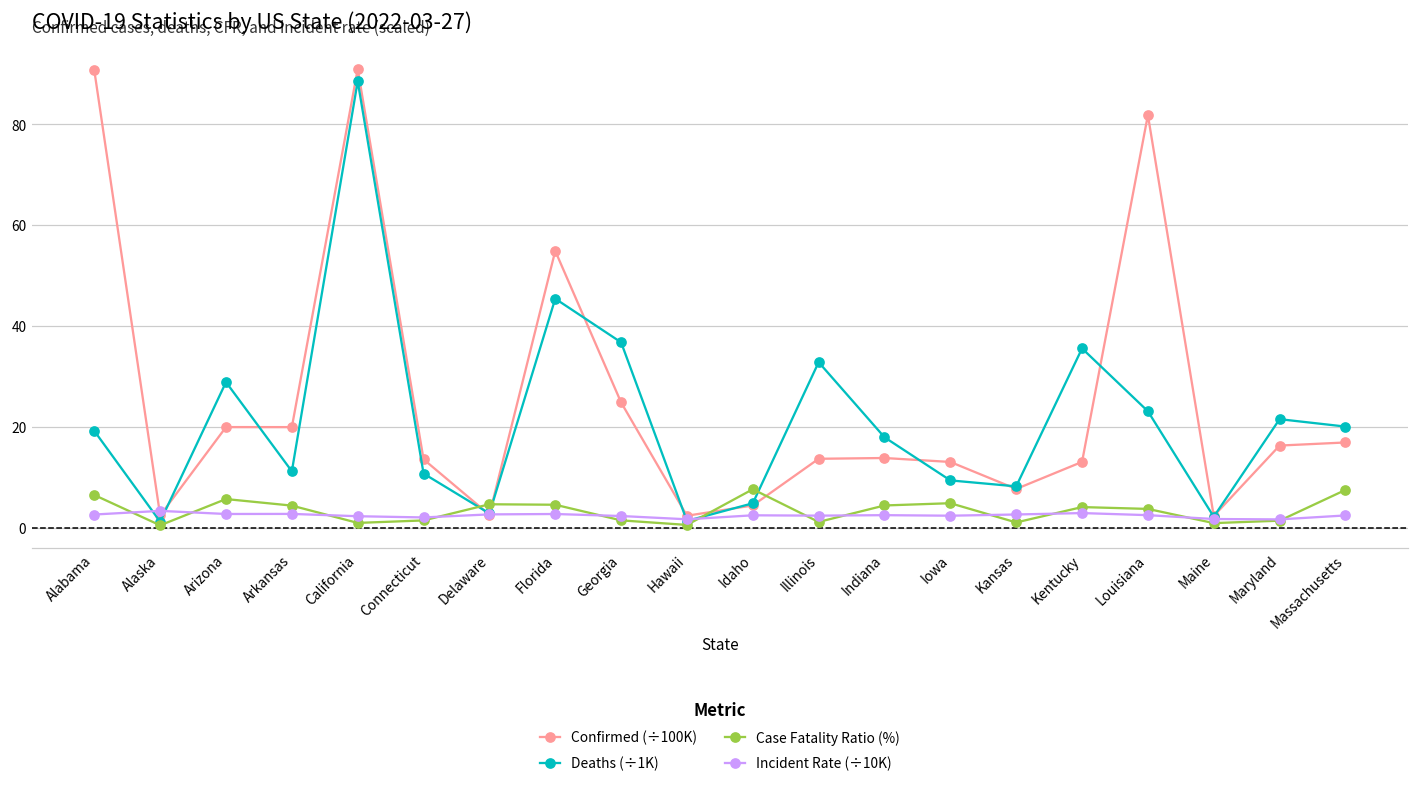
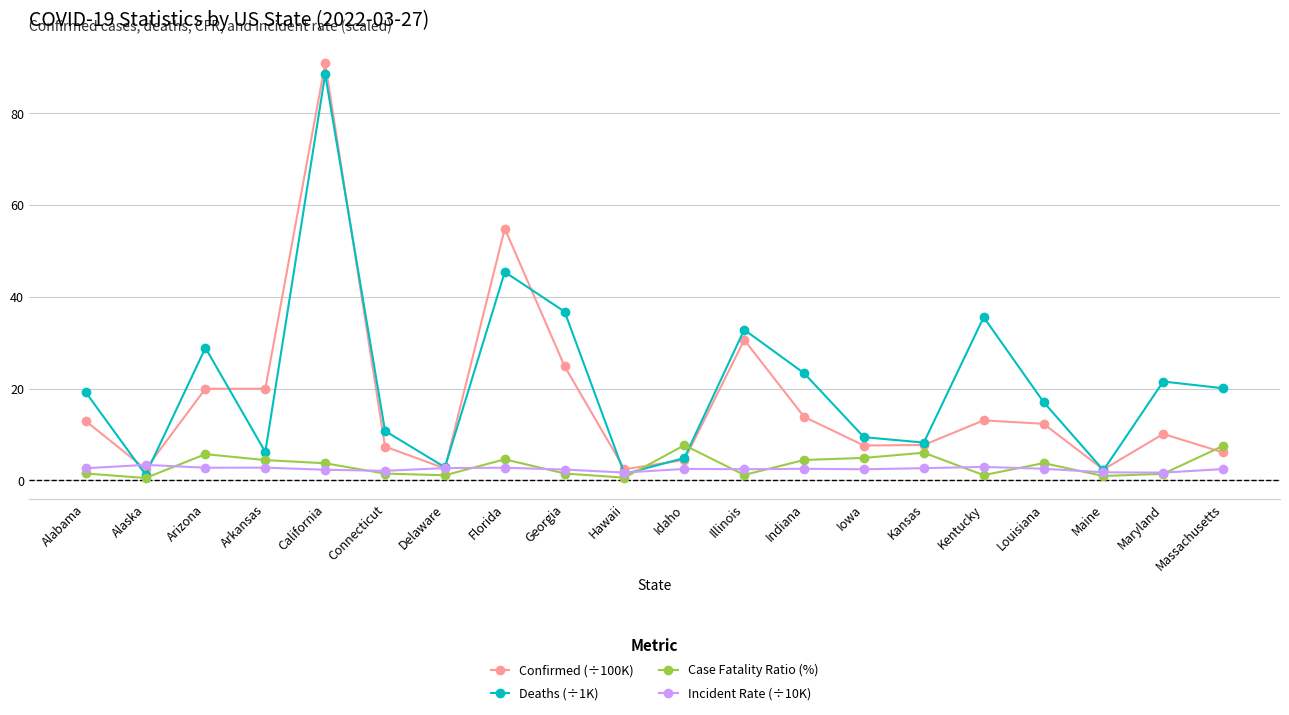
  {
    "Confirmed (÷100K)": {
-     "Alabama": 91,
+     "Alabama": 13,
      "Alaska": 2,
      "Arizona": 20,
      "Arkansas": 20,
      "California": 91,
-     "Connecticut": 14,
+     "Connecticut": 7,
      "Florida": 55,
      "Georgia": 25,
      "Hawaii": 2,
-     "Illinois": 14,
+     "Illinois": 31,
      "Indiana": 14,
-     "Iowa": 13,
+     "Iowa": 8,
      "Kentucky": 13,
-     "Louisiana": 82,
-     "Maryland": 16,
-     "Massachusetts": 17
+     "Louisiana": 12,
+     "Maryland": 10,
+     "Massachusetts": 6
    },
    "Deaths (÷1K)": {
      "Alabama": 19,
      "Alaska": 1,
      "Arizona": 29,
-     "Arkansas": 11,
+     "Arkansas": 6,
      "California": 89,
      "Connecticut": 11,
      "Florida": 45,
      "Georgia": 37,
      "Illinois": 33,
-     "Indiana": 18,
+     "Indiana": 23,
      "Iowa": 9,
      "Kentucky": 36,
-     "Louisiana": 23,
+     "Louisiana": 17,
      "Maryland": 22,
      "Massachusetts": 20
    },
    "Case Fatality Ratio (%)": {
-     "Alabama": 7,
+     "Alabama": 1,
      "Alaska": 0,
      "Arizona": 6,
      "Arkansas": 4,
-     "California": 1,
+     "California": 4,
      "Connecticut": 1,
-     "Delaware": 5,
+     "Delaware": 1,
      "Florida": 5,
      "Georgia": 1,
      "Hawaii": 1,
      "Idaho": 8,
      "Illinois": 1,
      "Indiana": 4,
      "Iowa": 5,
-     "Kansas": 1,
-     "Kentucky": 4,
+     "Kansas": 6,
+     "Kentucky": 1,
      "Louisiana": 4,
      "Maine": 1,
      "Massachusetts": 8
    },
    "Incident Rate (÷10K)": {
      "Alabama": 3,
      "Alaska": 3,
      "Arizona": 3,
      "Arkansas": 3,
      "California": 2,
      "Connecticut": 2,
      "Florida": 3,
      "Georgia": 2,
      "Idaho": 2,
      "Illinois": 2,
      "Indiana": 3,
      "Iowa": 2,
      "Kansas": 3,
      "Kentucky": 3,
      "Louisiana": 3,
      "Massachusetts": 2
    }
  }
